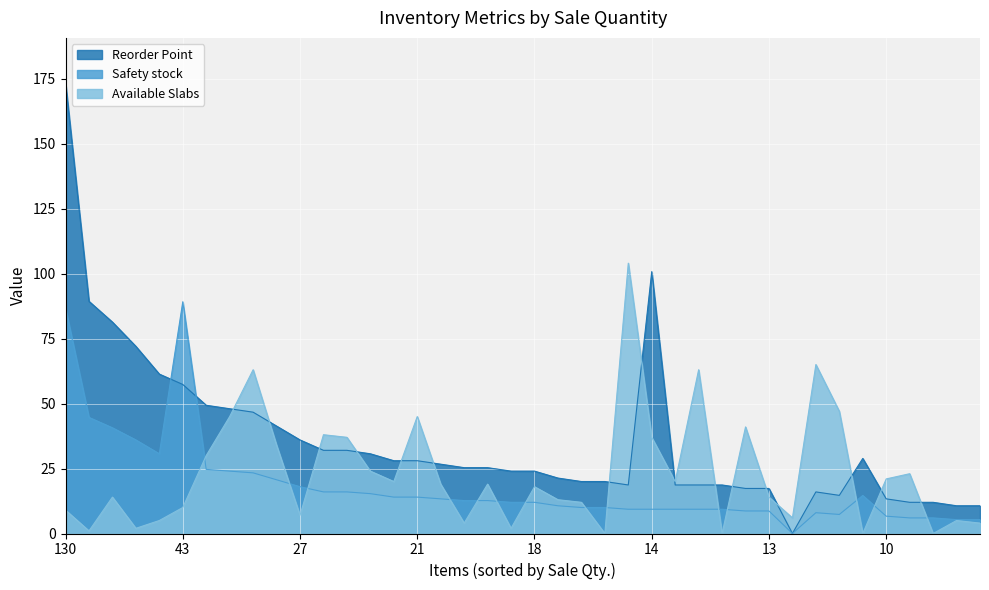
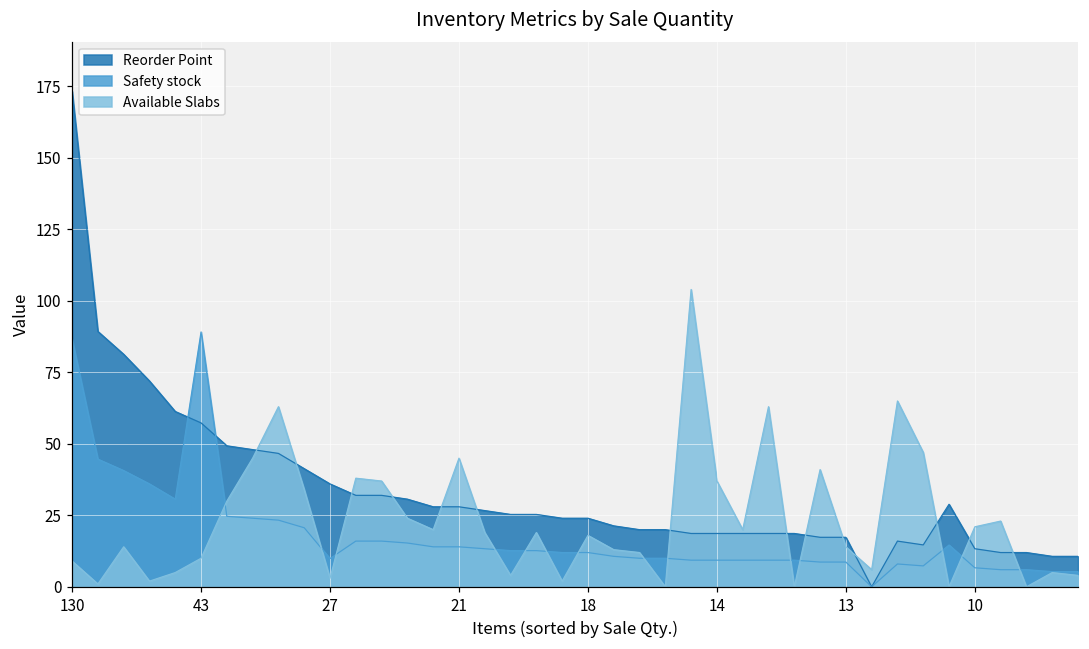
  {
    "Reorder Point": {
      "130": 173,
      "43": 57,
      "27": 36,
      "21": 28,
      "18": 24,
-     "14": 101,
+     "14": 19,
      "13": 17,
      "10": 13
    },
    "Safety stock": {
      "130": 87,
      "43": 89,
-     "27": 18,
+     "27": 10,
      "21": 14,
      "18": 12,
      "14": 9,
      "13": 9,
      "10": 7
    },
    "Available Slabs": {
      "130": 9,
      "43": 10,
-     "27": 7,
+     "27": 3,
      "21": 45,
      "18": 18,
      "14": 37,
      "13": 14,
      "10": 21
    }
  }
